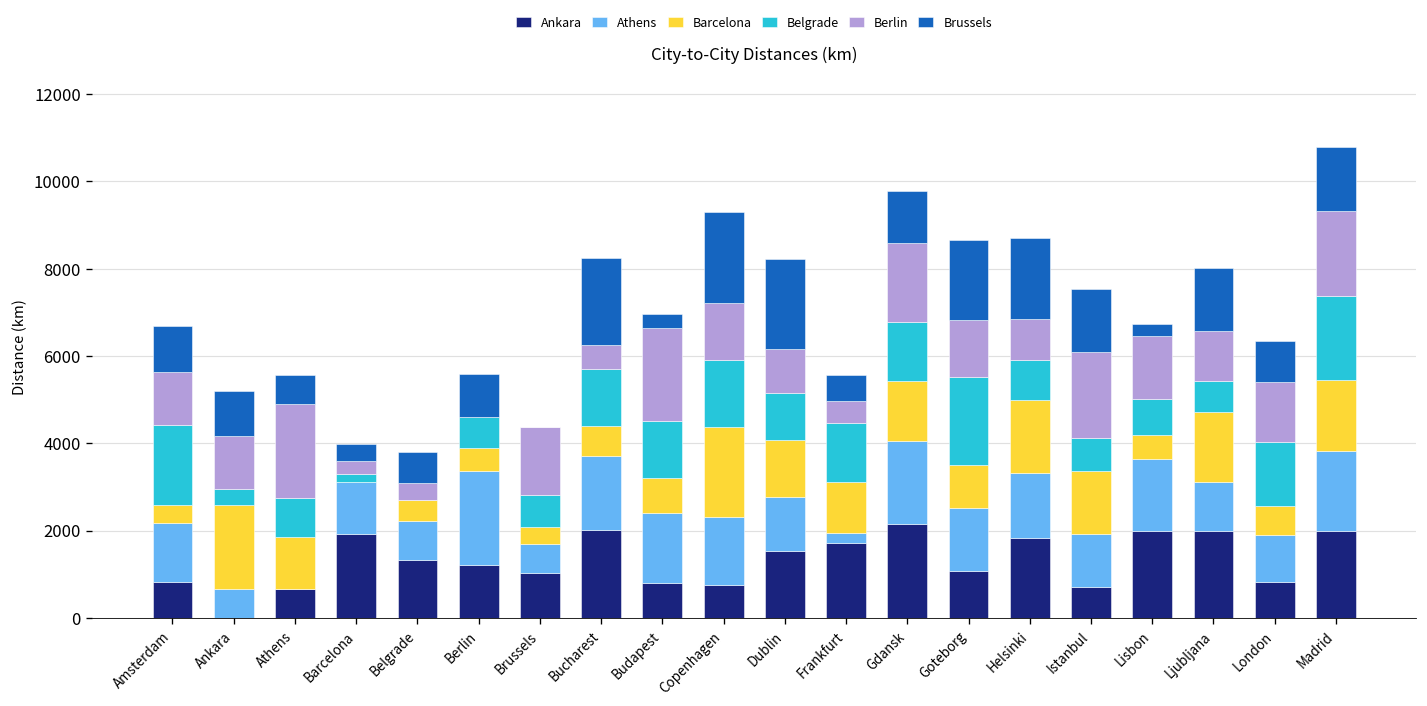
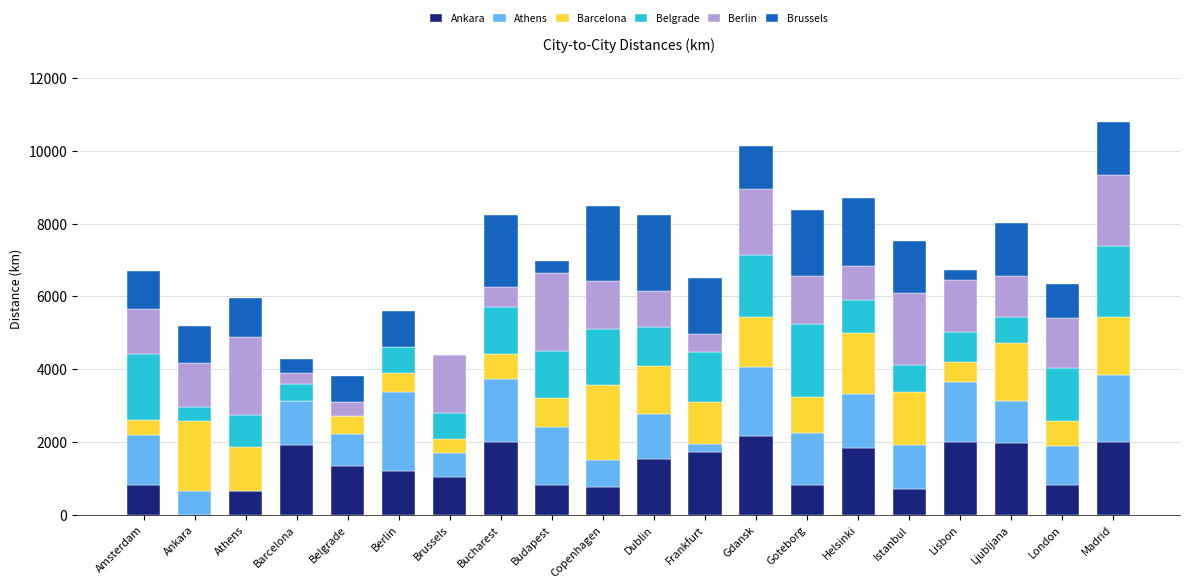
  {
    "Ankara": {
      "Amsterdam": 800,
      "Ankara": 0,
      "Athens": 700,
      "Barcelona": 1900,
      "Belgrade": 1300,
      "Berlin": 1200,
      "Brussels": 1000,
      "Bucharest": 2000,
      "Budapest": 800,
      "Copenhagen": 800,
      "Dublin": 1500,
      "Frankfurt": 1700,
      "Gdansk": 2100,
-     "Goteborg": 1100,
+     "Goteborg": 800,
      "Helsinki": 1800,
      "Istanbul": 700,
      "Lisbon": 2000,
      "Ljubljana": 2000,
      "London": 800,
      "Madrid": 2000
    },
    "Athens": {
      "Amsterdam": 1400,
      "Ankara": 700,
      "Athens": 0,
      "Barcelona": 1200,
      "Belgrade": 900,
      "Berlin": 2100,
      "Brussels": 700,
      "Bucharest": 1700,
      "Budapest": 1600,
-     "Copenhagen": 1600,
+     "Copenhagen": 800,
      "Dublin": 1200,
      "Frankfurt": 200,
      "Gdansk": 1900,
      "Goteborg": 1400,
      "Helsinki": 1500,
      "Istanbul": 1200,
      "Lisbon": 1700,
      "Ljubljana": 1100,
      "London": 1100,
      "Madrid": 1800
    },
    "Barcelona": {
      "Amsterdam": 400,
      "Ankara": 1900,
      "Athens": 1200,
      "Barcelona": 0,
      "Belgrade": 500,
      "Berlin": 500,
      "Brussels": 400,
      "Bucharest": 700,
      "Budapest": 800,
      "Copenhagen": 2100,
      "Dublin": 1300,
      "Frankfurt": 1200,
      "Gdansk": 1400,
      "Goteborg": 1000,
      "Helsinki": 1700,
      "Istanbul": 1500,
      "Lisbon": 600,
      "Ljubljana": 1600,
      "London": 700,
      "Madrid": 1600
    },
    "Belgrade": {
      "Amsterdam": 1800,
      "Ankara": 400,
      "Athens": 900,
-     "Barcelona": 200,
+     "Barcelona": 500,
      "Belgrade": 0,
      "Berlin": 700,
      "Brussels": 700,
      "Bucharest": 1300,
      "Budapest": 1300,
      "Copenhagen": 1500,
      "Dublin": 1100,
      "Frankfurt": 1400,
-     "Gdansk": 1300,
+     "Gdansk": 1700,
      "Goteborg": 2000,
      "Helsinki": 900,
      "Istanbul": 700,
      "Lisbon": 800,
      "Ljubljana": 700,
      "London": 1500,
      "Madrid": 1900
    },
    "Berlin": {
      "Amsterdam": 1200,
      "Ankara": 1200,
      "Athens": 2100,
      "Barcelona": 300,
      "Belgrade": 400,
      "Berlin": 0,
      "Brussels": 1600,
      "Bucharest": 500,
      "Budapest": 2100,
      "Copenhagen": 1300,
      "Dublin": 1000,
      "Frankfurt": 500,
      "Gdansk": 1800,
      "Goteborg": 1300,
      "Helsinki": 900,
      "Istanbul": 2000,
      "Lisbon": 1400,
      "Ljubljana": 1100,
      "London": 1400,
      "Madrid": 2000
    },
    "Brussels": {
      "Amsterdam": 1000,
      "Ankara": 1000,
-     "Athens": 700,
+     "Athens": 1100,
      "Barcelona": 400,
      "Belgrade": 700,
      "Berlin": 1000,
      "Brussels": 0,
      "Bucharest": 2000,
      "Budapest": 300,
      "Copenhagen": 2100,
      "Dublin": 2100,
-     "Frankfurt": 600,
+     "Frankfurt": 1500,
      "Gdansk": 1200,
      "Goteborg": 1800,
      "Helsinki": 1900,
      "Istanbul": 1400,
      "Lisbon": 300,
      "Ljubljana": 1500,
      "London": 900,
      "Madrid": 1500
    }
  }
